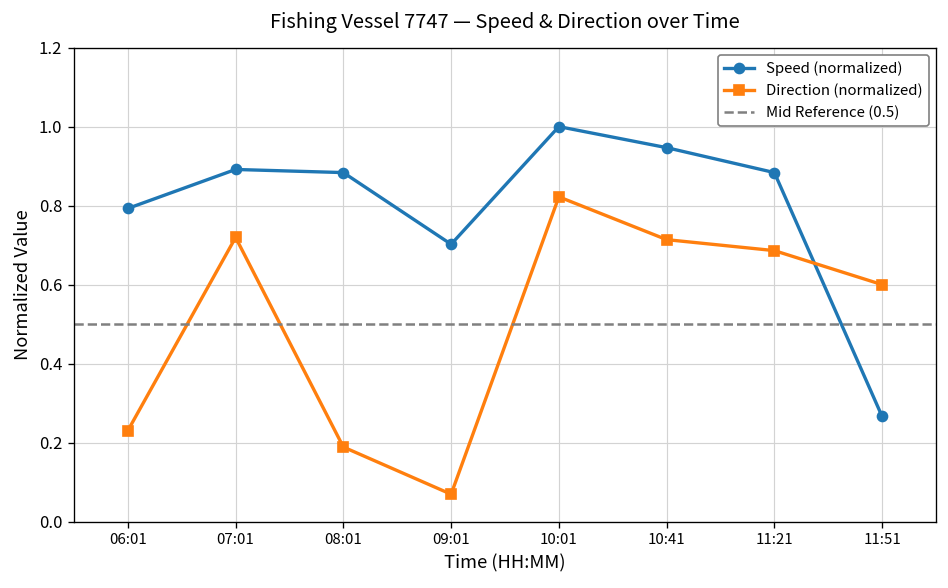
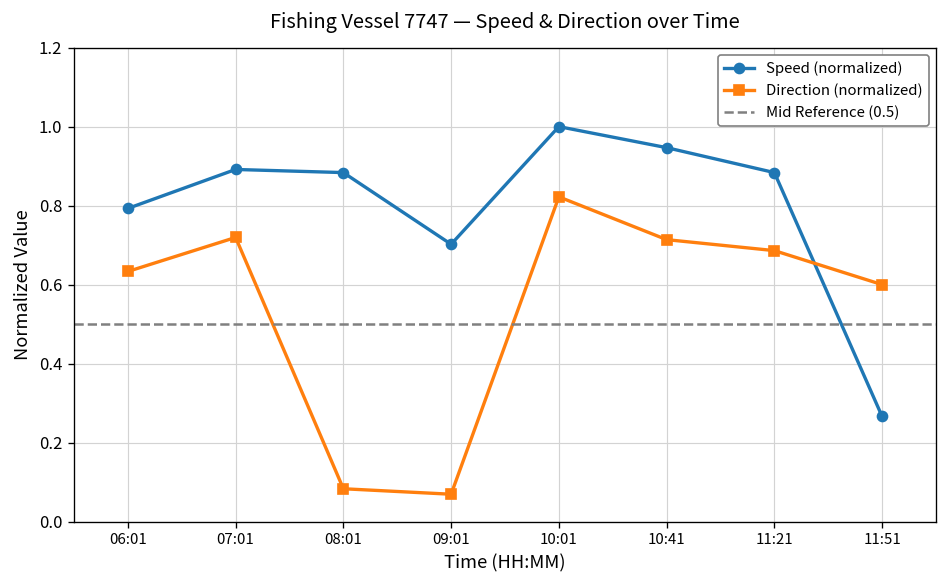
  {
    "Speed (normalized)": {
      "06:01": 0.79,
      "07:01": 0.89,
      "08:01": 0.88,
      "09:01": 0.70,
      "10:01": 1.00,
      "10:41": 0.95,
      "11:21": 0.88,
      "11:51": 0.27
    },
    "Direction (normalized)": {
-     "06:01": 0.23,
+     "06:01": 0.63,
      "07:01": 0.72,
-     "08:01": 0.19,
+     "08:01": 0.08,
      "09:01": 0.07,
      "10:01": 0.82,
      "10:41": 0.71,
      "11:21": 0.69,
      "11:51": 0.60
    }
  }
